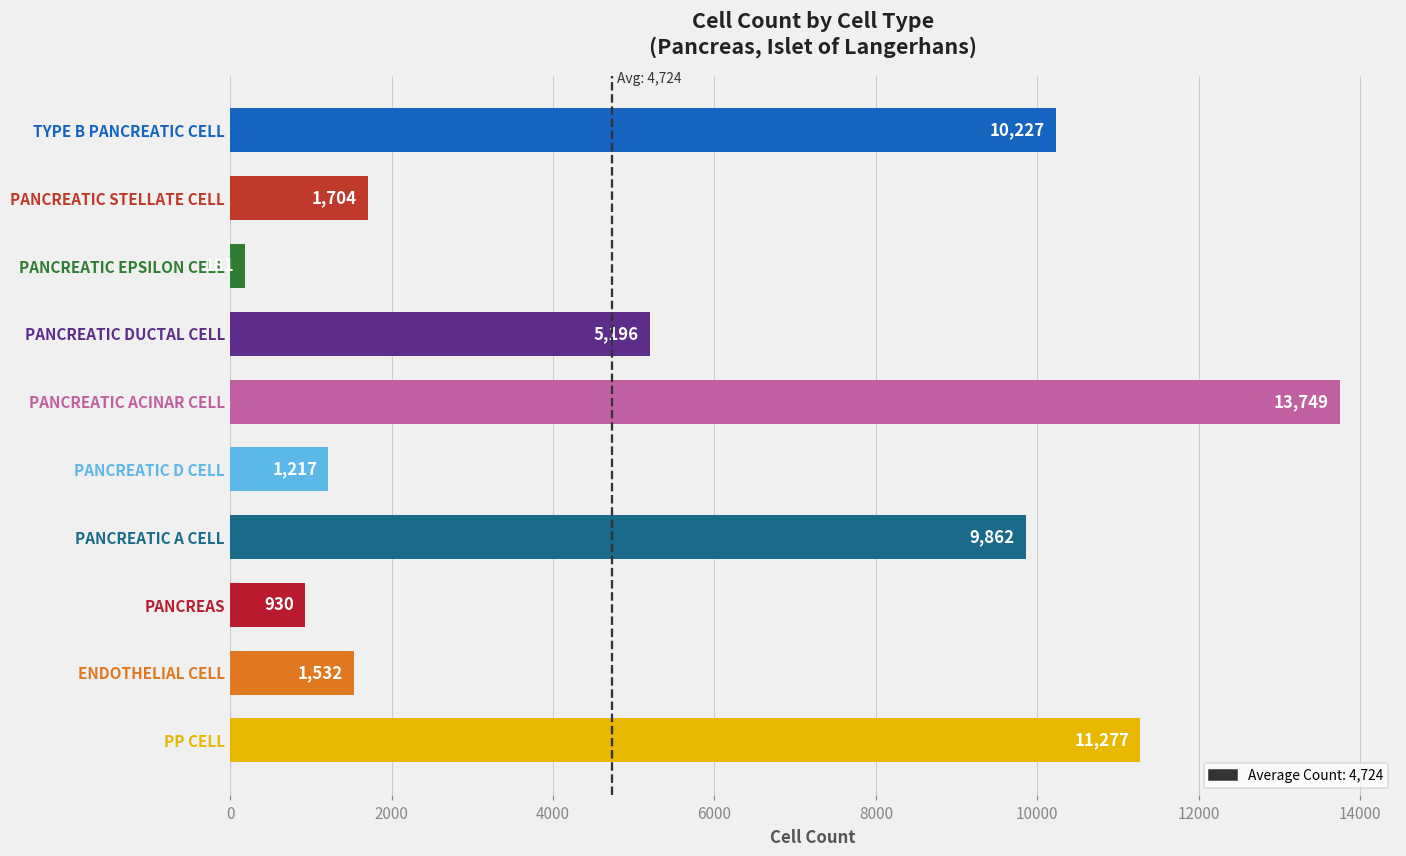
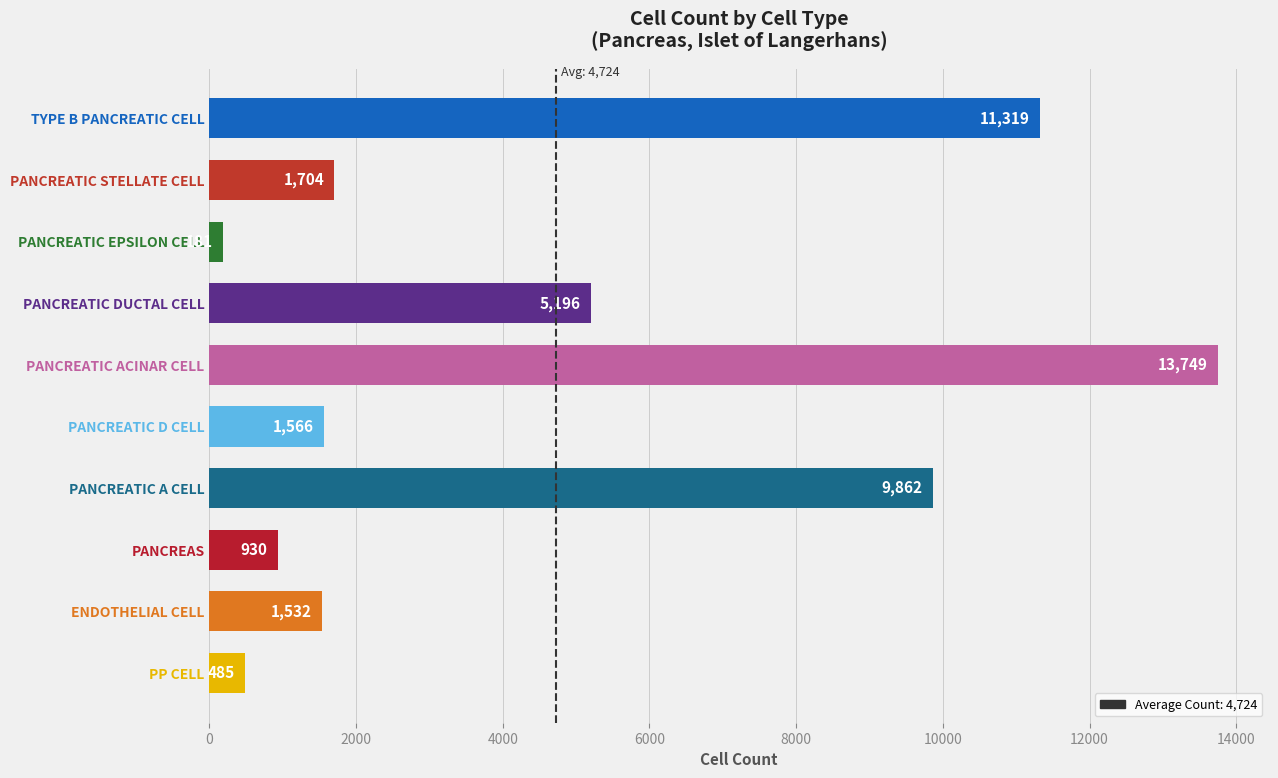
  {
-   "TYPE B PANCREATIC CELL": "10,227",
+   "TYPE B PANCREATIC CELL": "11,319",
    "PANCREATIC STELLATE CELL": "1,704",
    "PANCREATIC DUCTAL CELL": "5,196",
    "PANCREATIC ACINAR CELL": "13,749",
-   "PANCREATIC D CELL": "1,217",
+   "PANCREATIC D CELL": "1,566",
    "PANCREATIC A CELL": "9,862",
    "PANCREAS": "930",
    "ENDOTHELIAL CELL": "1,532",
-   "PP CELL": "11,277"
+   "PP CELL": "485"
  }
